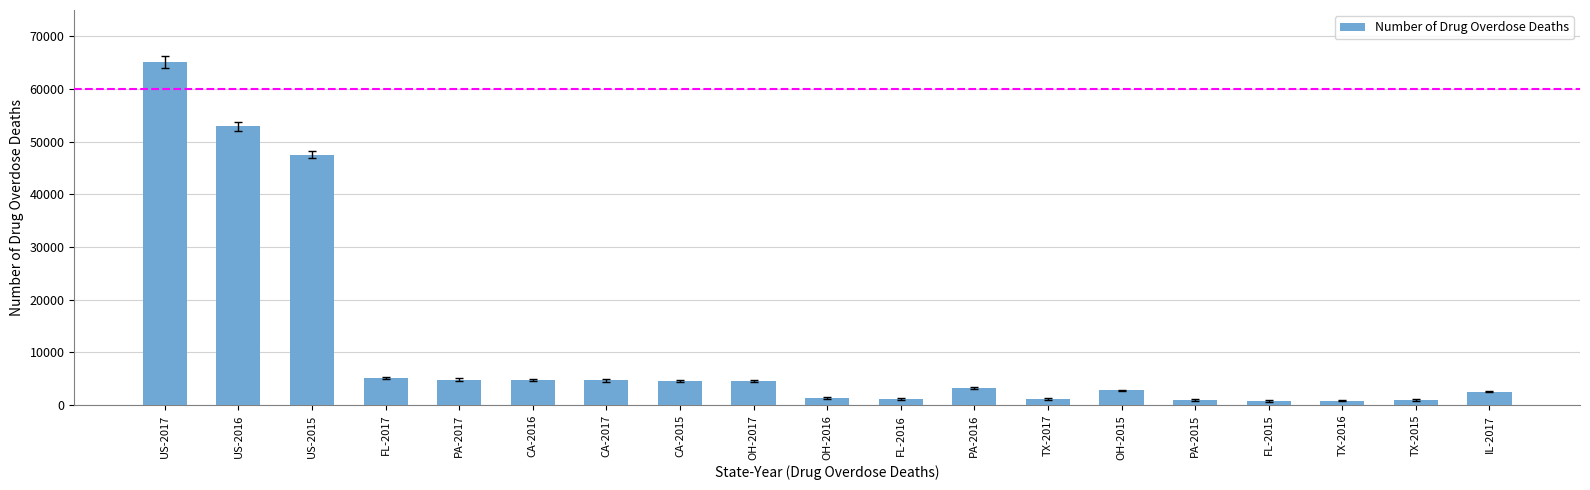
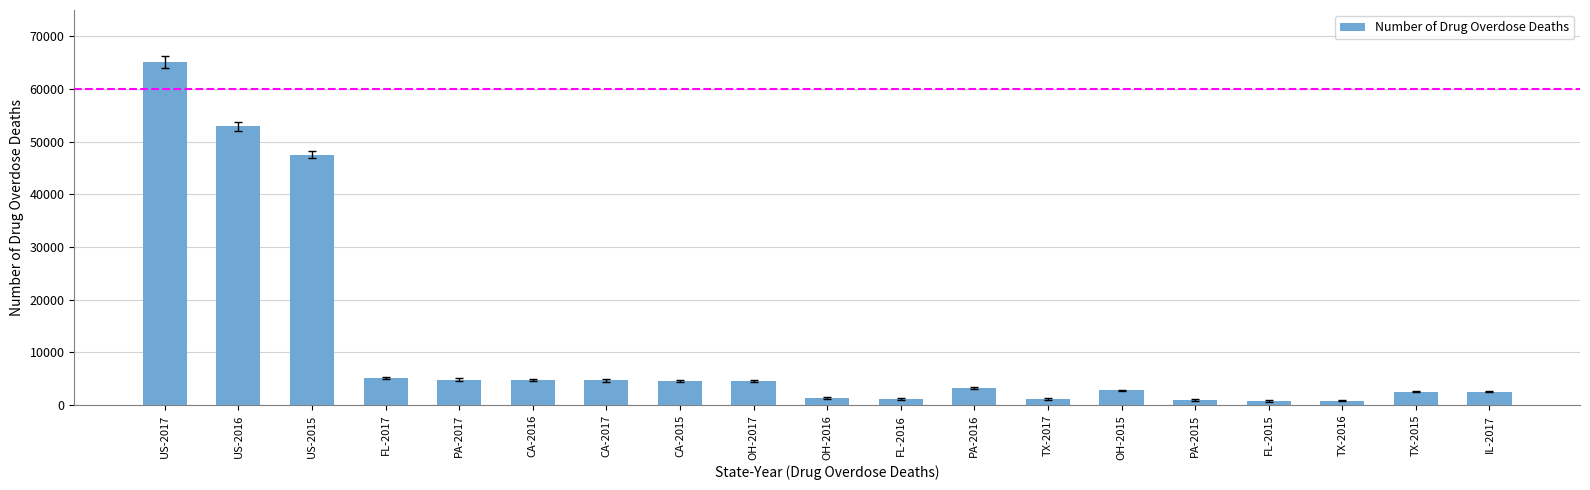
  {
    "Number of Drug Overdose Deaths": {
      "US-2017": 65000,
      "US-2016": 53000,
      "US-2015": 48000,
      "FL-2017": 5000,
      "PA-2017": 5000,
      "CA-2016": 5000,
      "CA-2017": 5000,
      "CA-2015": 5000,
      "OH-2017": 4000,
      "OH-2016": 1000,
      "FL-2016": 1000,
      "PA-2016": 3000,
      "TX-2017": 1000,
      "OH-2015": 3000,
      "PA-2015": 1000,
      "FL-2015": 1000,
      "TX-2016": 1000,
-     "TX-2015": 1000,
+     "TX-2015": 3000,
      "IL-2017": 3000
    }
  }
